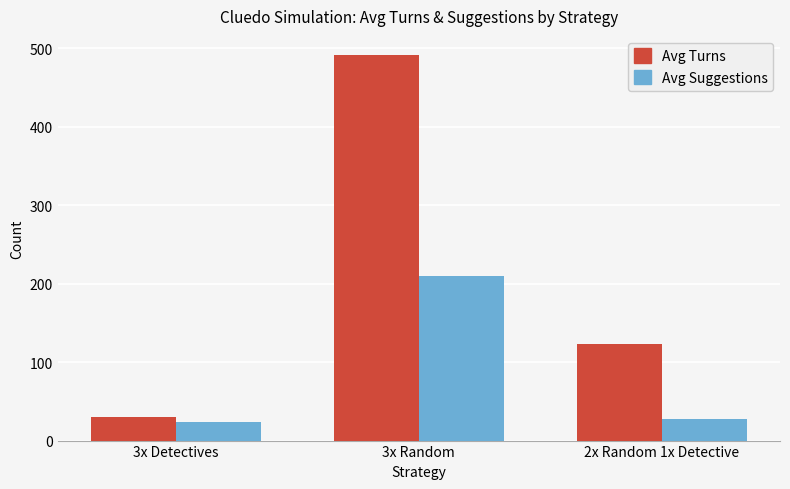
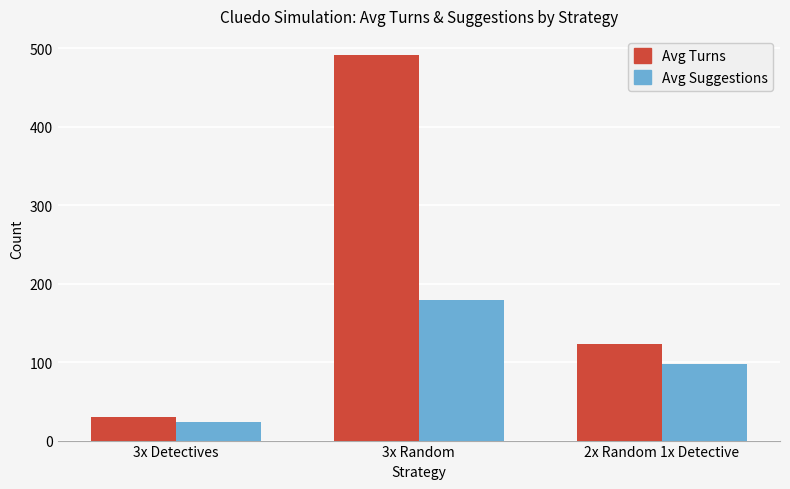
  {
    "Avg Turns": {
      "3x Detectives": 30,
      "3x Random": 490,
      "2x Random 1x Detective": 120
    },
    "Avg Suggestions": {
      "3x Detectives": 20,
-     "3x Random": 210,
-     "2x Random 1x Detective": 30
+     "3x Random": 180,
+     "2x Random 1x Detective": 100
    }
  }
